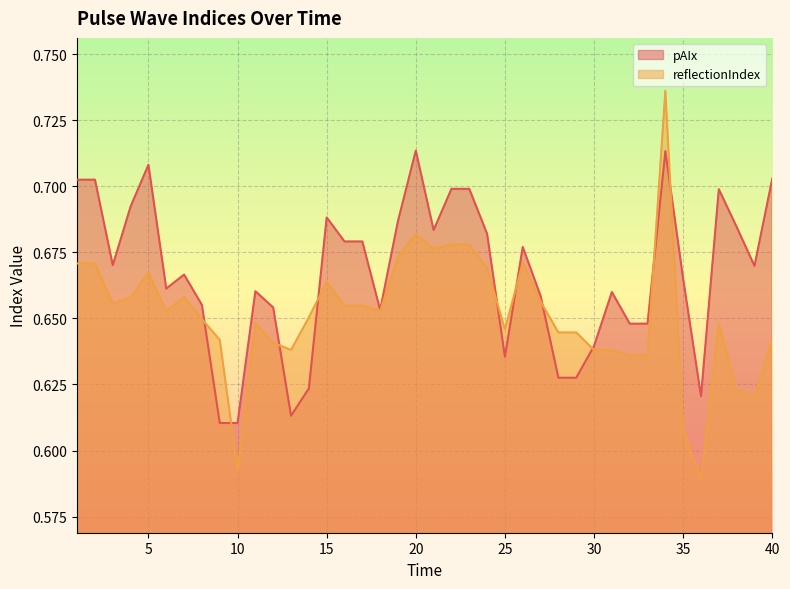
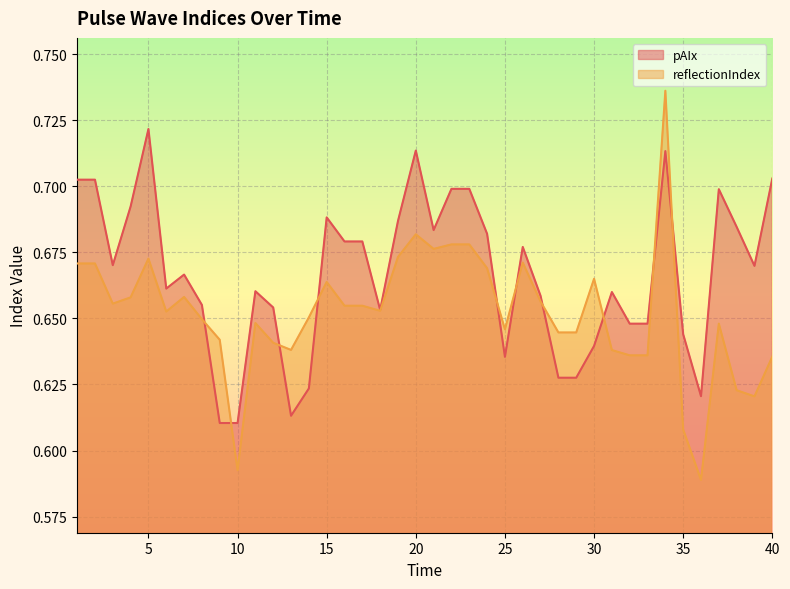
  {
    "pAIx": {
-     "5": 0.708,
+     "5": 0.722,
      "10": 0.610,
      "15": 0.688,
      "20": 0.714,
      "25": 0.635,
      "30": 0.640,
-     "35": 0.665,
+     "35": 0.644,
      "40": 0.703
    },
    "reflectionIndex": {
-     "5": 0.667,
+     "5": 0.673,
      "10": 0.593,
      "15": 0.664,
      "20": 0.682,
      "25": 0.646,
-     "30": 0.638,
+     "30": 0.665,
      "35": 0.608,
-     "40": 0.642
+     "40": 0.636
    }
  }
